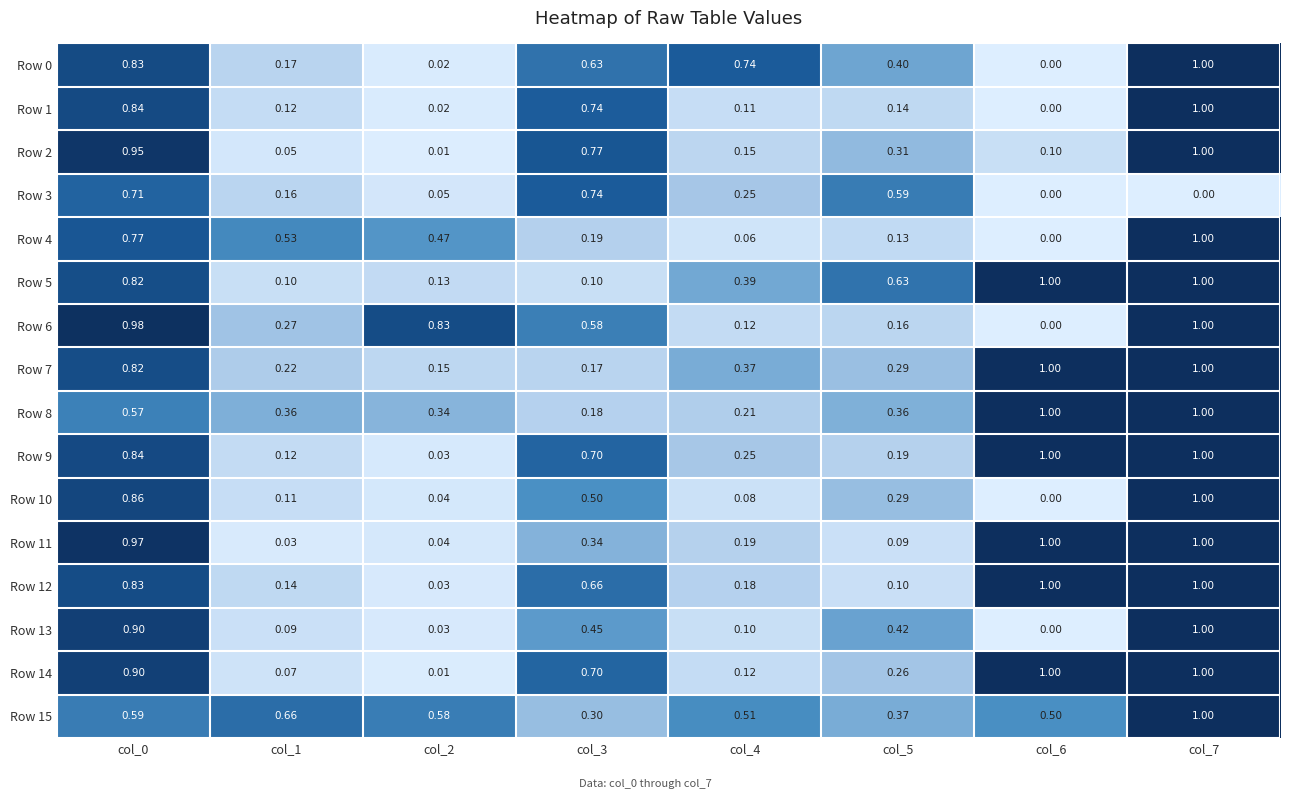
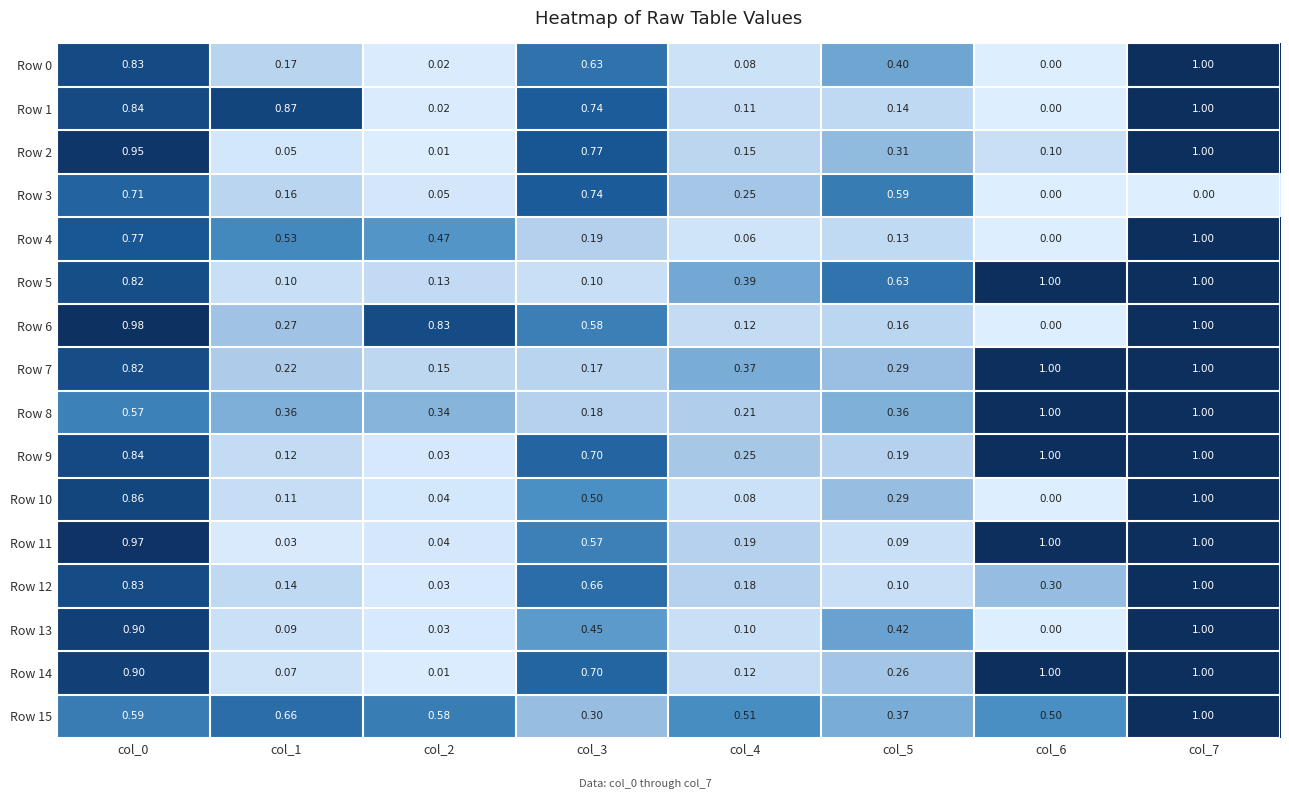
  {
    "Row 0": {
      "col_0": 0.83,
      "col_1": 0.17,
      "col_2": 0.02,
      "col_3": 0.63,
-     "col_4": 0.74,
+     "col_4": 0.08,
      "col_5": 0.40,
      "col_6": 0.00,
      "col_7": 1.00
    },
    "Row 1": {
      "col_0": 0.84,
-     "col_1": 0.12,
+     "col_1": 0.87,
      "col_2": 0.02,
      "col_3": 0.74,
      "col_4": 0.11,
      "col_5": 0.14,
      "col_6": 0.00,
      "col_7": 1.00
    },
    "Row 2": {
      "col_0": 0.95,
      "col_1": 0.05,
      "col_2": 0.01,
      "col_3": 0.77,
      "col_4": 0.15,
      "col_5": 0.31,
      "col_6": 0.10,
      "col_7": 1.00
    },
    "Row 3": {
      "col_0": 0.71,
      "col_1": 0.16,
      "col_2": 0.05,
      "col_3": 0.74,
      "col_4": 0.25,
      "col_5": 0.59,
      "col_6": 0.00,
      "col_7": 0.00
    },
    "Row 4": {
      "col_0": 0.77,
      "col_1": 0.53,
      "col_2": 0.47,
      "col_3": 0.19,
      "col_4": 0.06,
      "col_5": 0.13,
      "col_6": 0.00,
      "col_7": 1.00
    },
    "Row 5": {
      "col_0": 0.82,
      "col_1": 0.10,
      "col_2": 0.13,
      "col_3": 0.10,
      "col_4": 0.39,
      "col_5": 0.63,
      "col_6": 1.00,
      "col_7": 1.00
    },
    "Row 6": {
      "col_0": 0.98,
      "col_1": 0.27,
      "col_2": 0.83,
      "col_3": 0.58,
      "col_4": 0.12,
      "col_5": 0.16,
      "col_6": 0.00,
      "col_7": 1.00
    },
    "Row 7": {
      "col_0": 0.82,
      "col_1": 0.22,
      "col_2": 0.15,
      "col_3": 0.17,
      "col_4": 0.37,
      "col_5": 0.29,
      "col_6": 1.00,
      "col_7": 1.00
    },
    "Row 8": {
      "col_0": 0.57,
      "col_1": 0.36,
      "col_2": 0.34,
      "col_3": 0.18,
      "col_4": 0.21,
      "col_5": 0.36,
      "col_6": 1.00,
      "col_7": 1.00
    },
    "Row 9": {
      "col_0": 0.84,
      "col_1": 0.12,
      "col_2": 0.03,
      "col_3": 0.70,
      "col_4": 0.25,
      "col_5": 0.19,
      "col_6": 1.00,
      "col_7": 1.00
    },
    "Row 10": {
      "col_0": 0.86,
      "col_1": 0.11,
      "col_2": 0.04,
      "col_3": 0.50,
      "col_4": 0.08,
      "col_5": 0.29,
      "col_6": 0.00,
      "col_7": 1.00
    },
    "Row 11": {
      "col_0": 0.97,
      "col_1": 0.03,
      "col_2": 0.04,
-     "col_3": 0.34,
+     "col_3": 0.57,
      "col_4": 0.19,
      "col_5": 0.09,
      "col_6": 1.00,
      "col_7": 1.00
    },
    "Row 12": {
      "col_0": 0.83,
      "col_1": 0.14,
      "col_2": 0.03,
      "col_3": 0.66,
      "col_4": 0.18,
      "col_5": 0.10,
-     "col_6": 1.00,
+     "col_6": 0.30,
      "col_7": 1.00
    },
    "Row 13": {
      "col_0": 0.90,
      "col_1": 0.09,
      "col_2": 0.03,
      "col_3": 0.45,
      "col_4": 0.10,
      "col_5": 0.42,
      "col_6": 0.00,
      "col_7": 1.00
    },
    "Row 14": {
      "col_0": 0.90,
      "col_1": 0.07,
      "col_2": 0.01,
      "col_3": 0.70,
      "col_4": 0.12,
      "col_5": 0.26,
      "col_6": 1.00,
      "col_7": 1.00
    },
    "Row 15": {
      "col_0": 0.59,
      "col_1": 0.66,
      "col_2": 0.58,
      "col_3": 0.30,
      "col_4": 0.51,
      "col_5": 0.37,
      "col_6": 0.50,
      "col_7": 1.00
    }
  }
